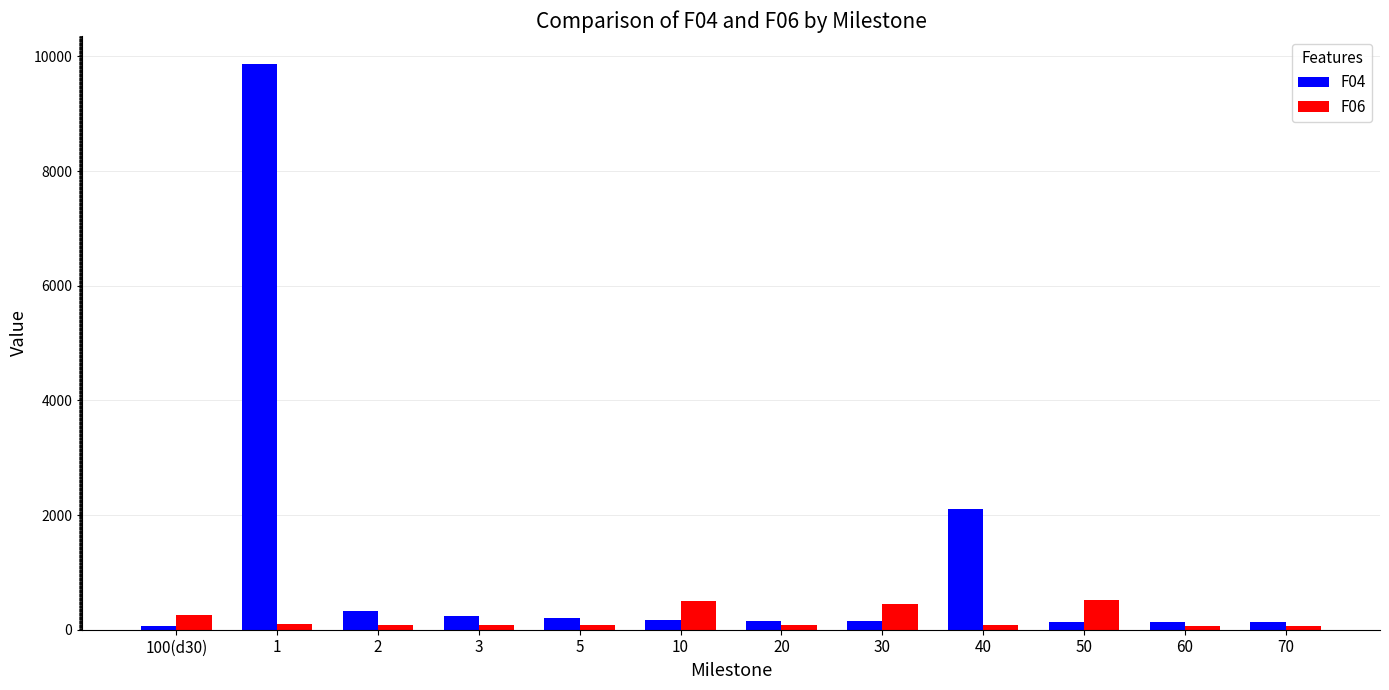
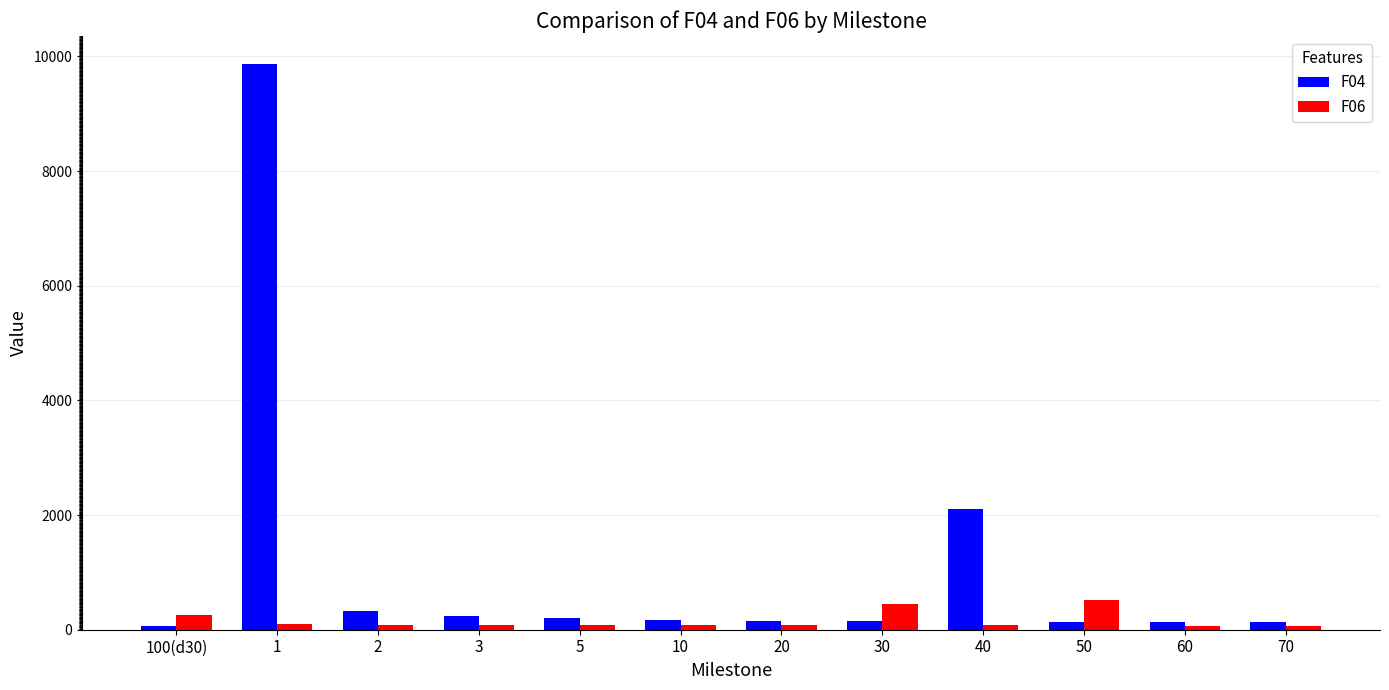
  {
    "F04": {
      "100(d30)": 100,
      "1": 9900,
      "2": 300,
      "3": 200,
      "5": 200,
      "10": 200,
      "20": 200,
      "30": 100,
      "40": 2100,
      "50": 100,
      "60": 100,
      "70": 100
    },
    "F06": {
      "100(d30)": 200,
      "1": 100,
      "2": 100,
      "3": 100,
      "5": 100,
-     "10": 500,
+     "10": 100,
      "20": 100,
      "30": 400,
      "40": 100,
      "50": 500,
      "60": 100,
      "70": 100
    }
  }
